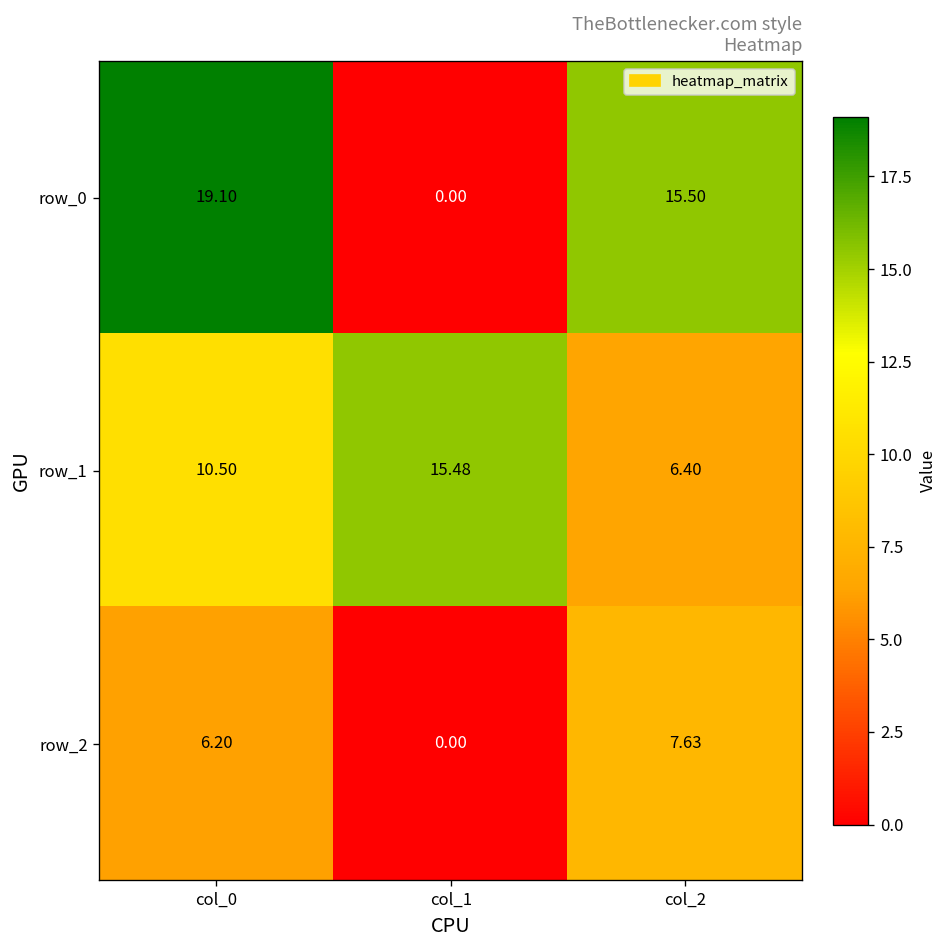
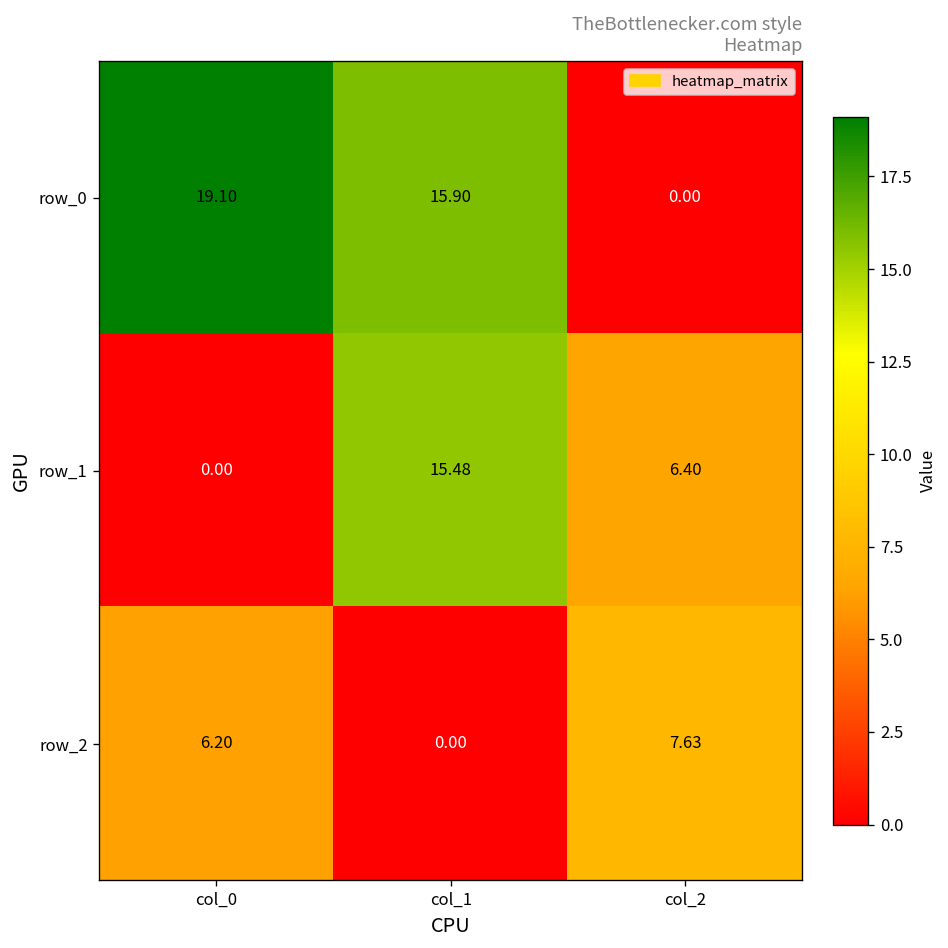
  {
    "row_0": {
      "col_0": 19.10,
-     "col_1": 0.00,
-     "col_2": 15.50
+     "col_1": 15.90,
+     "col_2": 0.00
    },
    "row_1": {
-     "col_0": 10.50,
+     "col_0": 0.00,
      "col_1": 15.48,
      "col_2": 6.40
    },
    "row_2": {
      "col_0": 6.20,
      "col_1": 0.00,
      "col_2": 7.63
    }
  }
